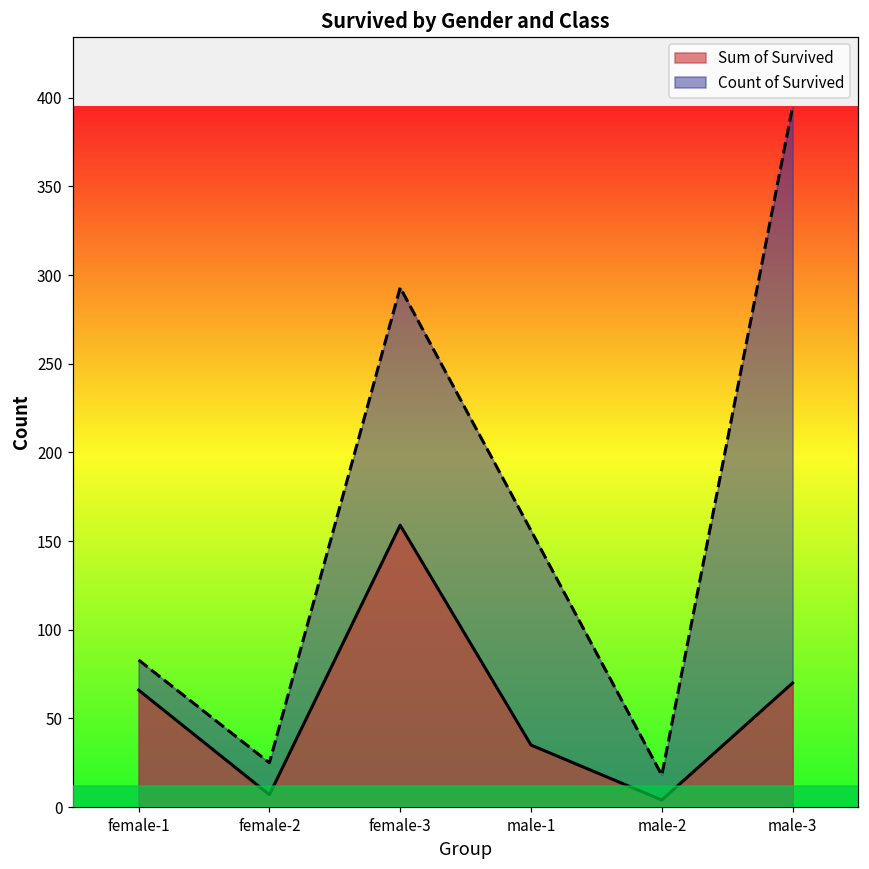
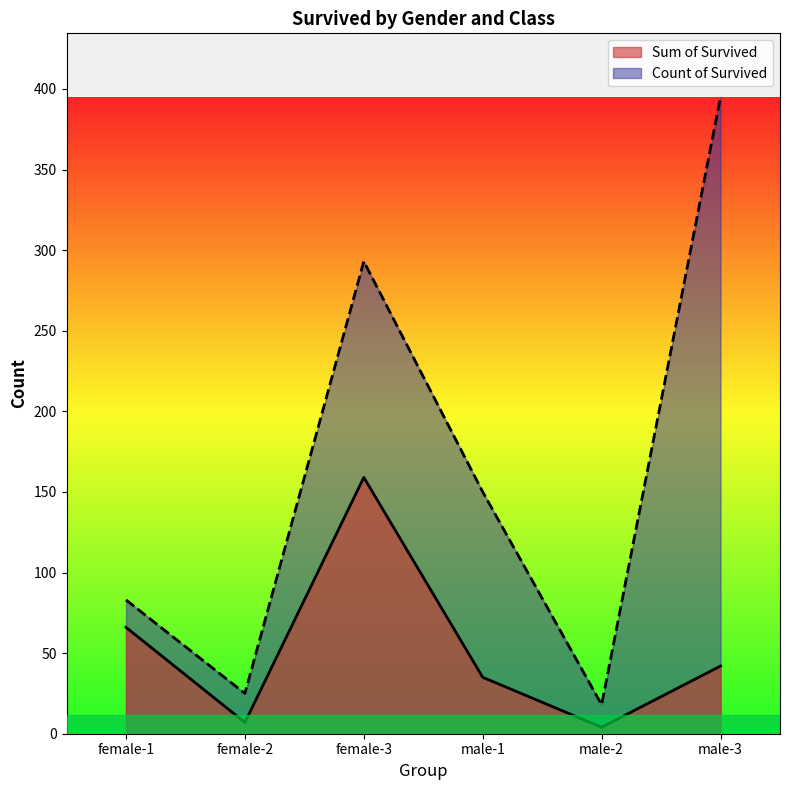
  {
    "Sum of Survived": {
      "female-1": 66,
      "female-3": 159,
      "male-1": 35,
-     "male-3": 70
+     "male-3": 42
    },
    "Count of Survived": {
      "female-1": 83,
      "female-2": 25,
      "female-3": 293,
-     "male-1": 156,
+     "male-1": 150,
      "male-2": 18,
      "male-3": 395
    }
  }
